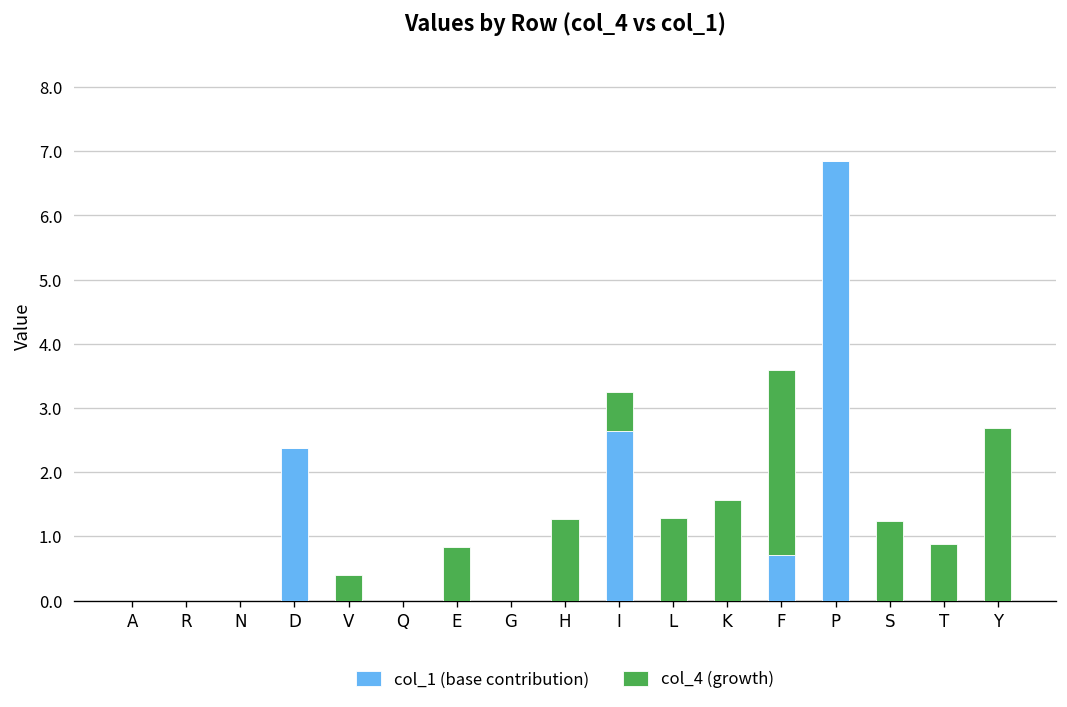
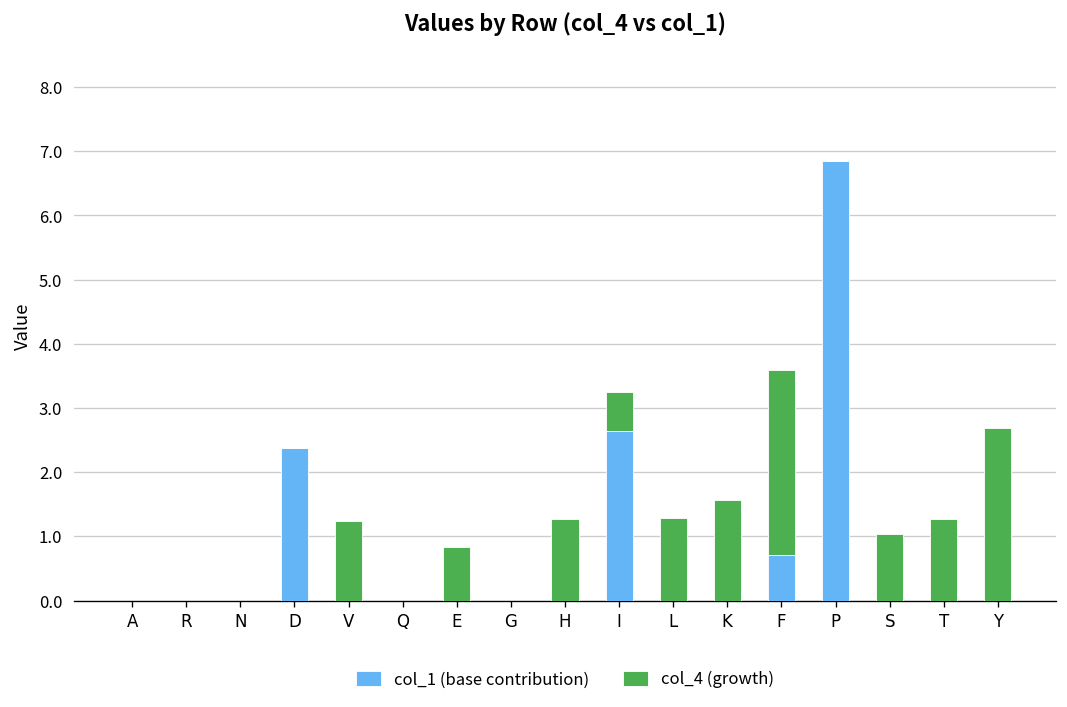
  {
    "col_1 (base contribution)": {
      "A": 0.0,
      "R": 0.0,
      "N": 0.0,
      "D": 2.4,
      "V": 0.0,
      "Q": 0.0,
      "E": 0.0,
      "G": 0.0,
      "H": 0.0,
      "I": 2.6,
      "L": 0.0,
      "K": 0.0,
      "F": 0.7,
      "P": 6.9,
      "S": 0.0,
      "T": 0.0,
      "Y": 0.0
    },
    "col_4 (growth)": {
      "A": 0.0,
      "R": 0.0,
      "N": 0.0,
      "D": 0.0,
-     "V": 0.4,
+     "V": 1.2,
      "Q": 0.0,
      "E": 0.8,
      "G": 0.0,
      "H": 1.3,
      "I": 0.6,
      "L": 1.3,
      "K": 1.6,
      "F": 2.9,
      "P": 0.0,
-     "S": 1.2,
-     "T": 0.9,
+     "S": 1.0,
+     "T": 1.3,
      "Y": 2.7
    }
  }
